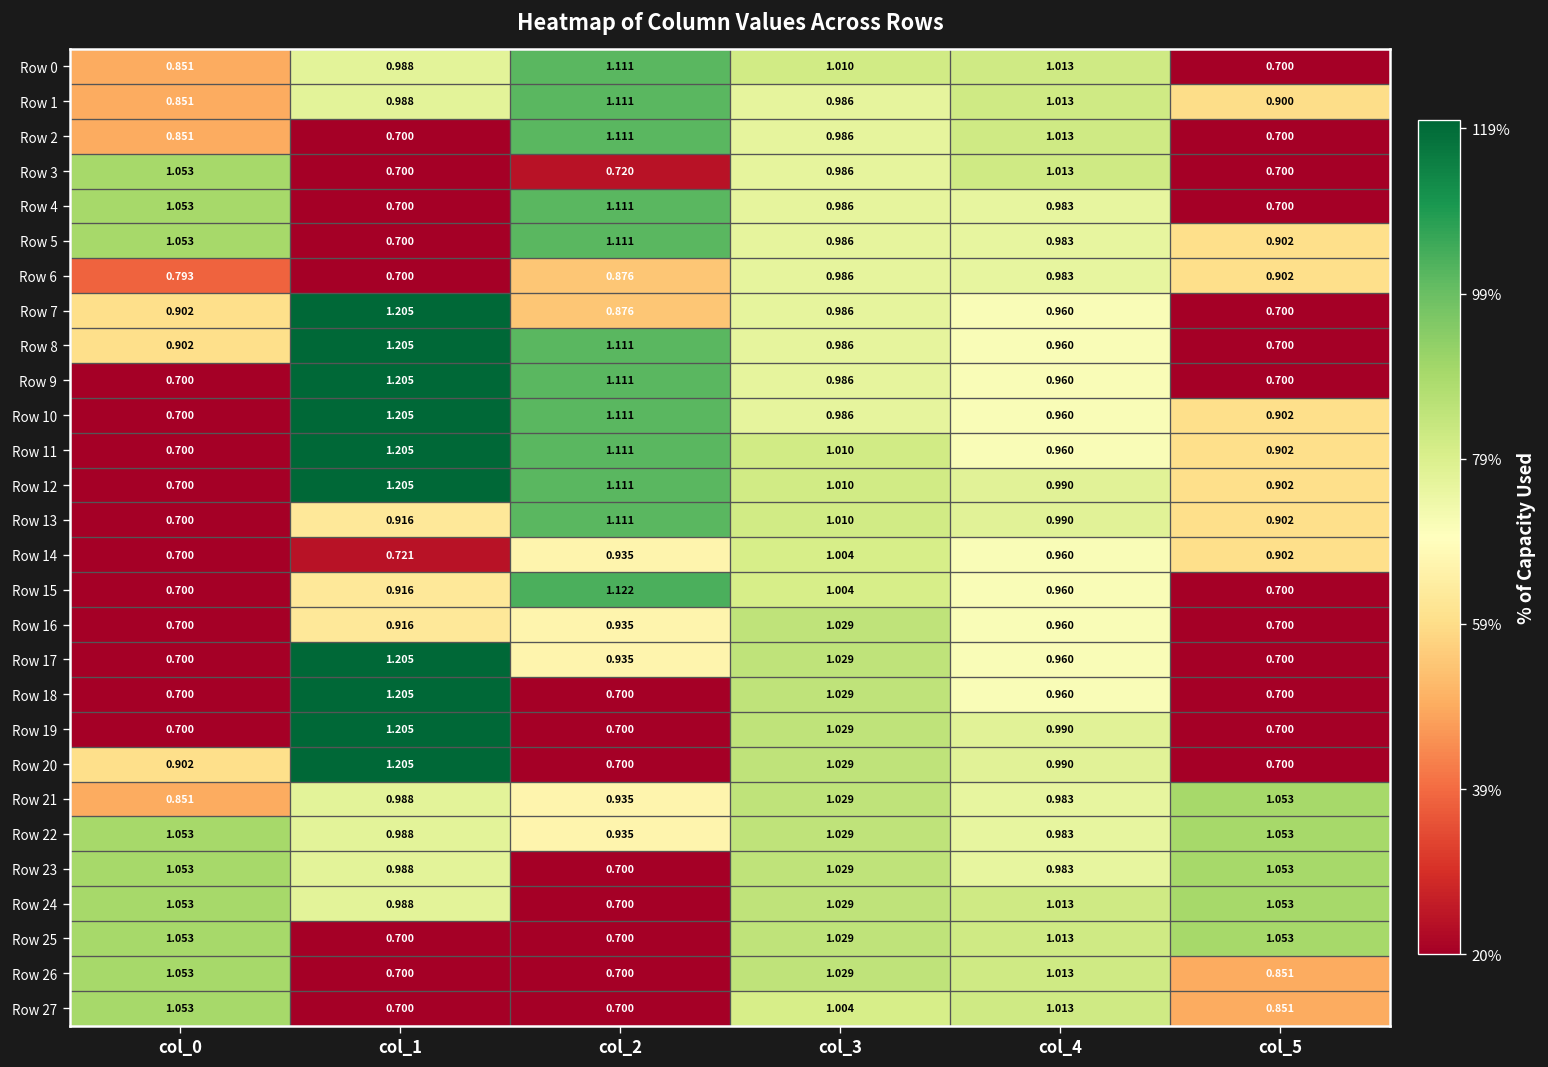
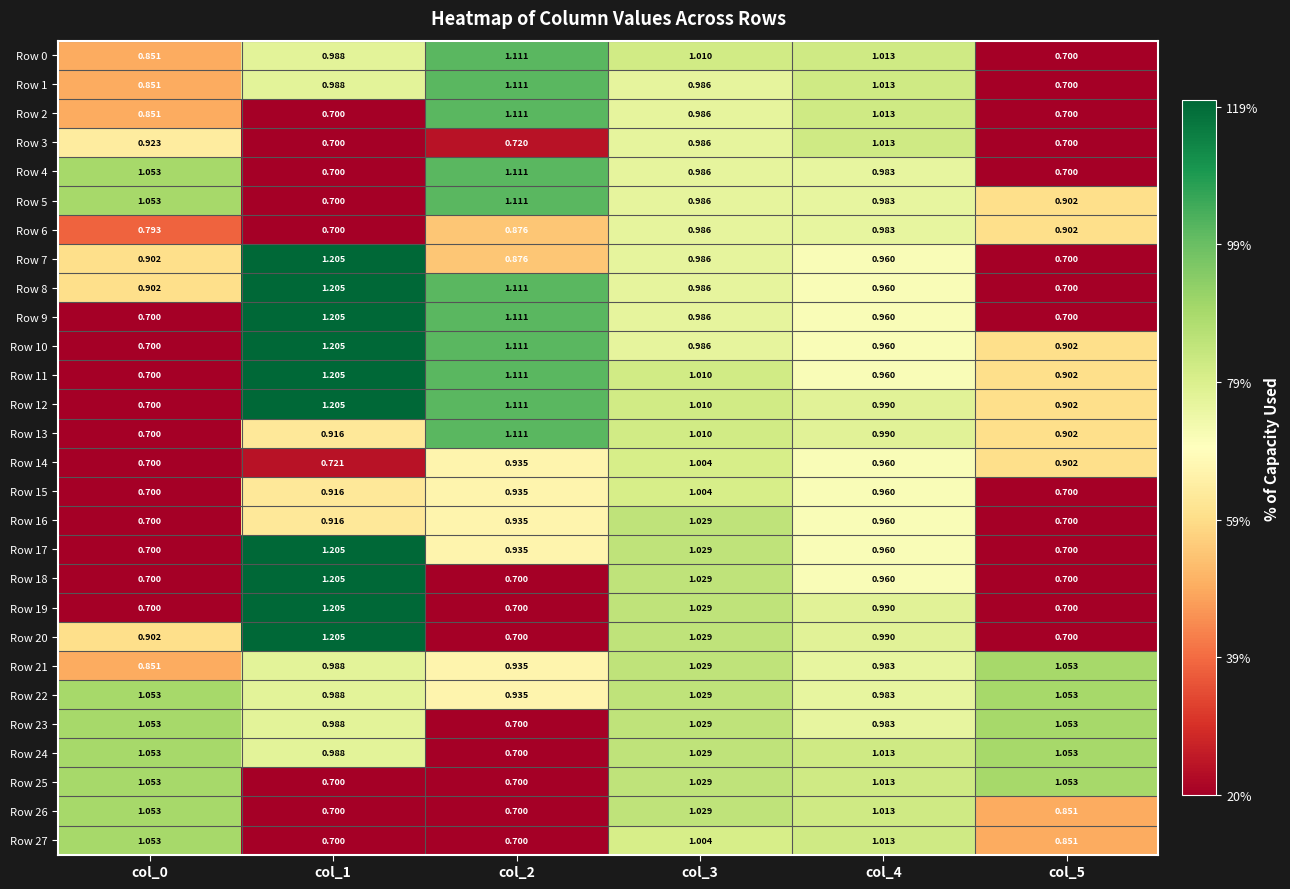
  {
    "Row 0": {
      "col_0": 0.851,
      "col_1": 0.988,
      "col_2": 1.111,
      "col_3": 1.010,
      "col_4": 1.013,
      "col_5": 0.700
    },
    "Row 1": {
      "col_0": 0.851,
      "col_1": 0.988,
      "col_2": 1.111,
      "col_3": 0.986,
      "col_4": 1.013,
-     "col_5": 0.900
+     "col_5": 0.700
    },
    "Row 2": {
      "col_0": 0.851,
      "col_1": 0.700,
      "col_2": 1.111,
      "col_3": 0.986,
      "col_4": 1.013,
      "col_5": 0.700
    },
    "Row 3": {
-     "col_0": 1.053,
+     "col_0": 0.923,
      "col_1": 0.700,
      "col_2": 0.720,
      "col_3": 0.986,
      "col_4": 1.013,
      "col_5": 0.700
    },
    "Row 4": {
      "col_0": 1.053,
      "col_1": 0.700,
      "col_2": 1.111,
      "col_3": 0.986,
      "col_4": 0.983,
      "col_5": 0.700
    },
    "Row 5": {
      "col_0": 1.053,
      "col_1": 0.700,
      "col_2": 1.111,
      "col_3": 0.986,
      "col_4": 0.983,
      "col_5": 0.902
    },
    "Row 6": {
      "col_0": 0.793,
      "col_1": 0.700,
      "col_2": 0.876,
      "col_3": 0.986,
      "col_4": 0.983,
      "col_5": 0.902
    },
    "Row 7": {
      "col_0": 0.902,
      "col_1": 1.205,
      "col_2": 0.876,
      "col_3": 0.986,
      "col_4": 0.960,
      "col_5": 0.700
    },
    "Row 8": {
      "col_0": 0.902,
      "col_1": 1.205,
      "col_2": 1.111,
      "col_3": 0.986,
      "col_4": 0.960,
      "col_5": 0.700
    },
    "Row 9": {
      "col_0": 0.700,
      "col_1": 1.205,
      "col_2": 1.111,
      "col_3": 0.986,
      "col_4": 0.960,
      "col_5": 0.700
    },
    "Row 10": {
      "col_0": 0.700,
      "col_1": 1.205,
      "col_2": 1.111,
      "col_3": 0.986,
      "col_4": 0.960,
      "col_5": 0.902
    },
    "Row 11": {
      "col_0": 0.700,
      "col_1": 1.205,
      "col_2": 1.111,
      "col_3": 1.010,
      "col_4": 0.960,
      "col_5": 0.902
    },
    "Row 12": {
      "col_0": 0.700,
      "col_1": 1.205,
      "col_2": 1.111,
      "col_3": 1.010,
      "col_4": 0.990,
      "col_5": 0.902
    },
    "Row 13": {
      "col_0": 0.700,
      "col_1": 0.916,
      "col_2": 1.111,
      "col_3": 1.010,
      "col_4": 0.990,
      "col_5": 0.902
    },
    "Row 14": {
      "col_0": 0.700,
      "col_1": 0.721,
      "col_2": 0.935,
      "col_3": 1.004,
      "col_4": 0.960,
      "col_5": 0.902
    },
    "Row 15": {
      "col_0": 0.700,
      "col_1": 0.916,
-     "col_2": 1.122,
+     "col_2": 0.935,
      "col_3": 1.004,
      "col_4": 0.960,
      "col_5": 0.700
    },
    "Row 16": {
      "col_0": 0.700,
      "col_1": 0.916,
      "col_2": 0.935,
      "col_3": 1.029,
      "col_4": 0.960,
      "col_5": 0.700
    },
    "Row 17": {
      "col_0": 0.700,
      "col_1": 1.205,
      "col_2": 0.935,
      "col_3": 1.029,
      "col_4": 0.960,
      "col_5": 0.700
    },
    "Row 18": {
      "col_0": 0.700,
      "col_1": 1.205,
      "col_2": 0.700,
      "col_3": 1.029,
      "col_4": 0.960,
      "col_5": 0.700
    },
    "Row 19": {
      "col_0": 0.700,
      "col_1": 1.205,
      "col_2": 0.700,
      "col_3": 1.029,
      "col_4": 0.990,
      "col_5": 0.700
    },
    "Row 20": {
      "col_0": 0.902,
      "col_1": 1.205,
      "col_2": 0.700,
      "col_3": 1.029,
      "col_4": 0.990,
      "col_5": 0.700
    },
    "Row 21": {
      "col_0": 0.851,
      "col_1": 0.988,
      "col_2": 0.935,
      "col_3": 1.029,
      "col_4": 0.983,
      "col_5": 1.053
    },
    "Row 22": {
      "col_0": 1.053,
      "col_1": 0.988,
      "col_2": 0.935,
      "col_3": 1.029,
      "col_4": 0.983,
      "col_5": 1.053
    },
    "Row 23": {
      "col_0": 1.053,
      "col_1": 0.988,
      "col_2": 0.700,
      "col_3": 1.029,
      "col_4": 0.983,
      "col_5": 1.053
    },
    "Row 24": {
      "col_0": 1.053,
      "col_1": 0.988,
      "col_2": 0.700,
      "col_3": 1.029,
      "col_4": 1.013,
      "col_5": 1.053
    },
    "Row 25": {
      "col_0": 1.053,
      "col_1": 0.700,
      "col_2": 0.700,
      "col_3": 1.029,
      "col_4": 1.013,
      "col_5": 1.053
    },
    "Row 26": {
      "col_0": 1.053,
      "col_1": 0.700,
      "col_2": 0.700,
      "col_3": 1.029,
      "col_4": 1.013,
      "col_5": 0.851
    },
    "Row 27": {
      "col_0": 1.053,
      "col_1": 0.700,
      "col_2": 0.700,
      "col_3": 1.004,
      "col_4": 1.013,
      "col_5": 0.851
    }
  }
